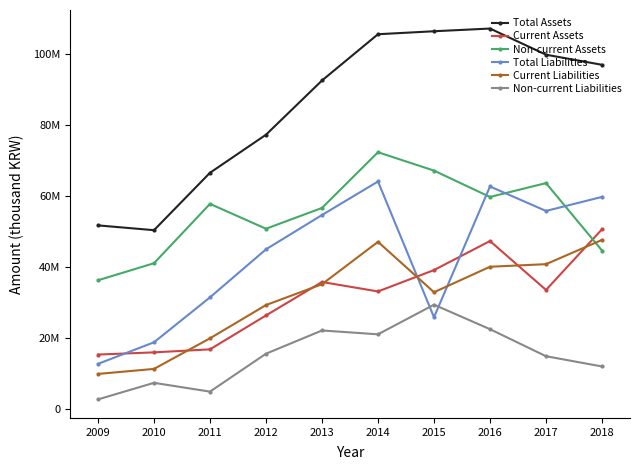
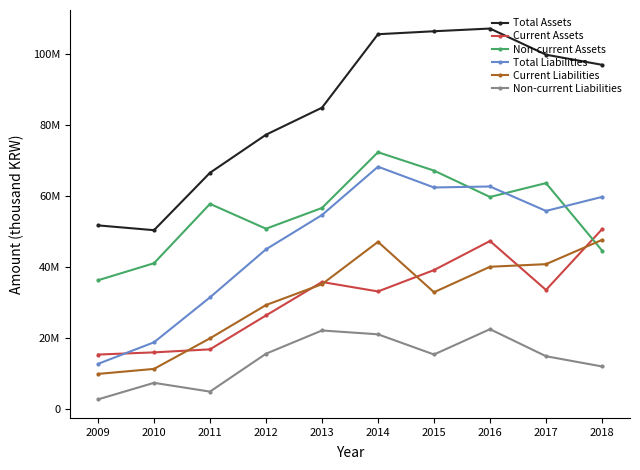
  {
    "Total Assets": {
      "2009": 52000000,
      "2010": 50000000,
      "2011": 67000000,
      "2012": 77000000,
-     "2013": 92000000,
+     "2013": 85000000,
      "2014": 105000000,
      "2015": 106000000,
      "2016": 107000000,
      "2017": 100000000,
      "2018": 97000000
    },
    "Non-current Assets": {
      "2009": 36000000,
      "2010": 41000000,
      "2011": 58000000,
      "2012": 51000000,
      "2013": 57000000,
      "2014": 72000000,
      "2015": 67000000,
      "2016": 60000000,
      "2017": 64000000,
      "2018": 45000000
    },
    "Total Liabilities": {
      "2009": 13000000,
      "2010": 19000000,
      "2011": 32000000,
      "2012": 45000000,
      "2013": 55000000,
-     "2014": 64000000,
-     "2015": 26000000,
+     "2014": 68000000,
+     "2015": 62000000,
      "2016": 63000000,
      "2017": 56000000,
      "2018": 60000000
    },
    "Non-current Liabilities": {
      "2009": 3000000,
      "2010": 7000000,
      "2011": 5000000,
      "2012": 16000000,
      "2013": 22000000,
      "2014": 21000000,
-     "2015": 29000000,
+     "2015": 15000000,
      "2016": 23000000,
      "2017": 15000000,
      "2018": 12000000
    }
  }
